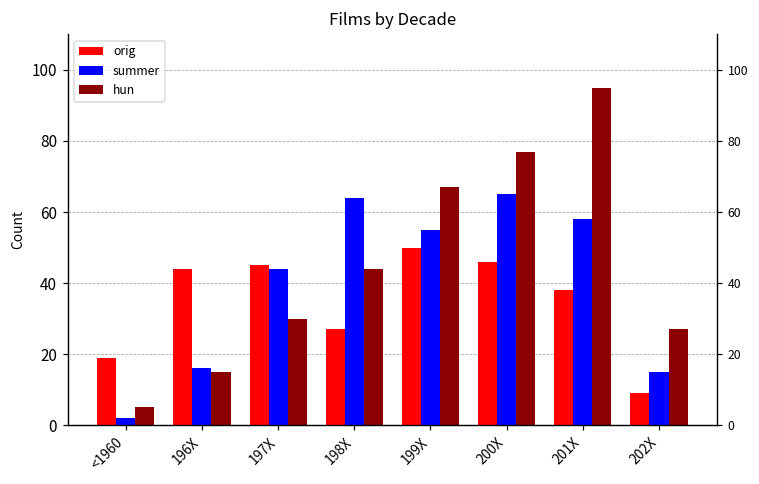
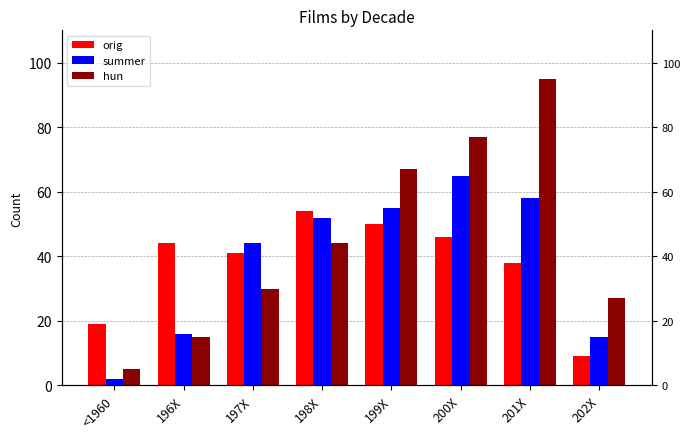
  {
    "orig": {
      "<1960": 19,
      "196X": 44,
-     "197X": 45,
-     "198X": 27,
+     "197X": 41,
+     "198X": 54,
      "199X": 50,
      "200X": 46,
      "201X": 38,
      "202X": 9
    },
    "summer": {
      "<1960": 2,
      "196X": 16,
      "197X": 44,
-     "198X": 64,
+     "198X": 52,
      "199X": 55,
      "200X": 65,
      "201X": 58,
      "202X": 15
    },
    "hun": {
      "<1960": 5,
      "196X": 15,
      "197X": 30,
      "198X": 44,
      "199X": 67,
      "200X": 77,
      "201X": 95,
      "202X": 27
    }
  }
